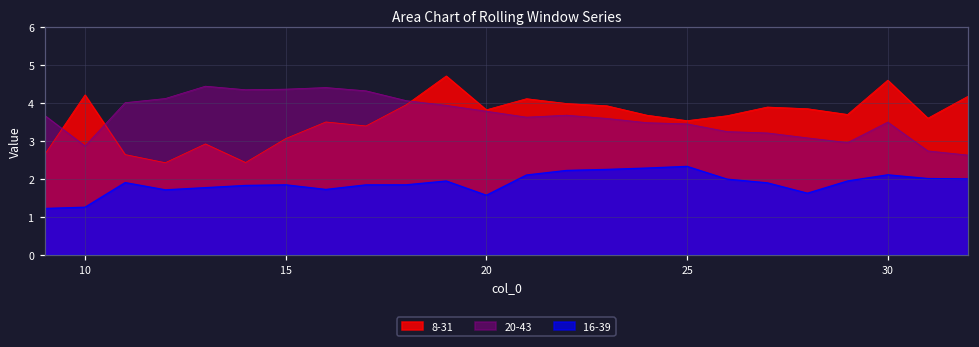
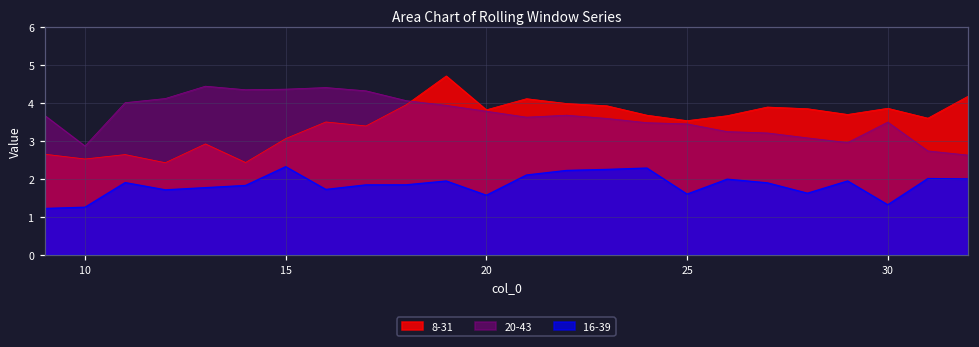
  {
    "8-31": {
-     "10": 4.2,
+     "10": 2.5,
      "15": 3.1,
      "25": 3.5,
-     "30": 4.6
+     "30": 3.9
    },
    "20-43": {
      "10": 2.9,
      "15": 4.4,
      "25": 3.5,
      "30": 3.5
    },
    "16-39": {
      "10": 1.3,
-     "15": 1.8,
+     "15": 2.3,
      "20": 1.6,
-     "25": 2.3,
-     "30": 2.1
+     "25": 1.6,
+     "30": 1.3
    }
  }
